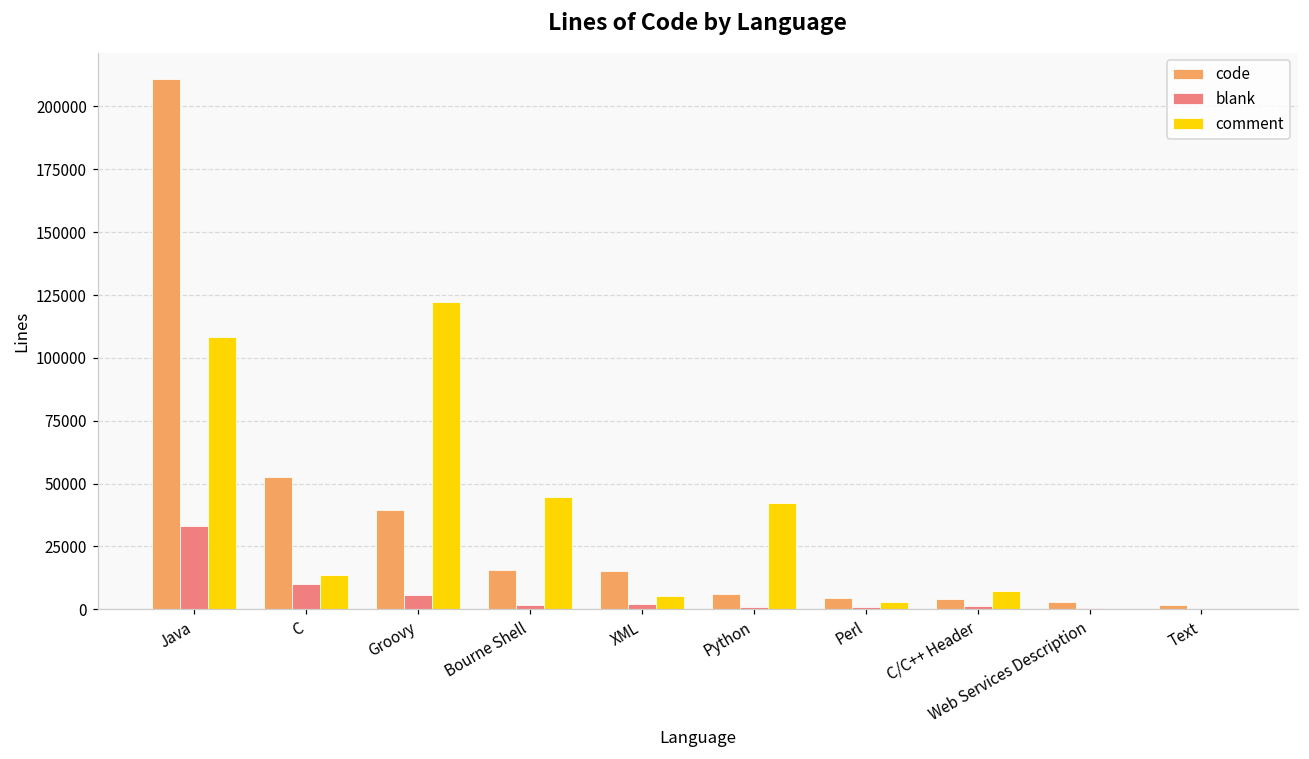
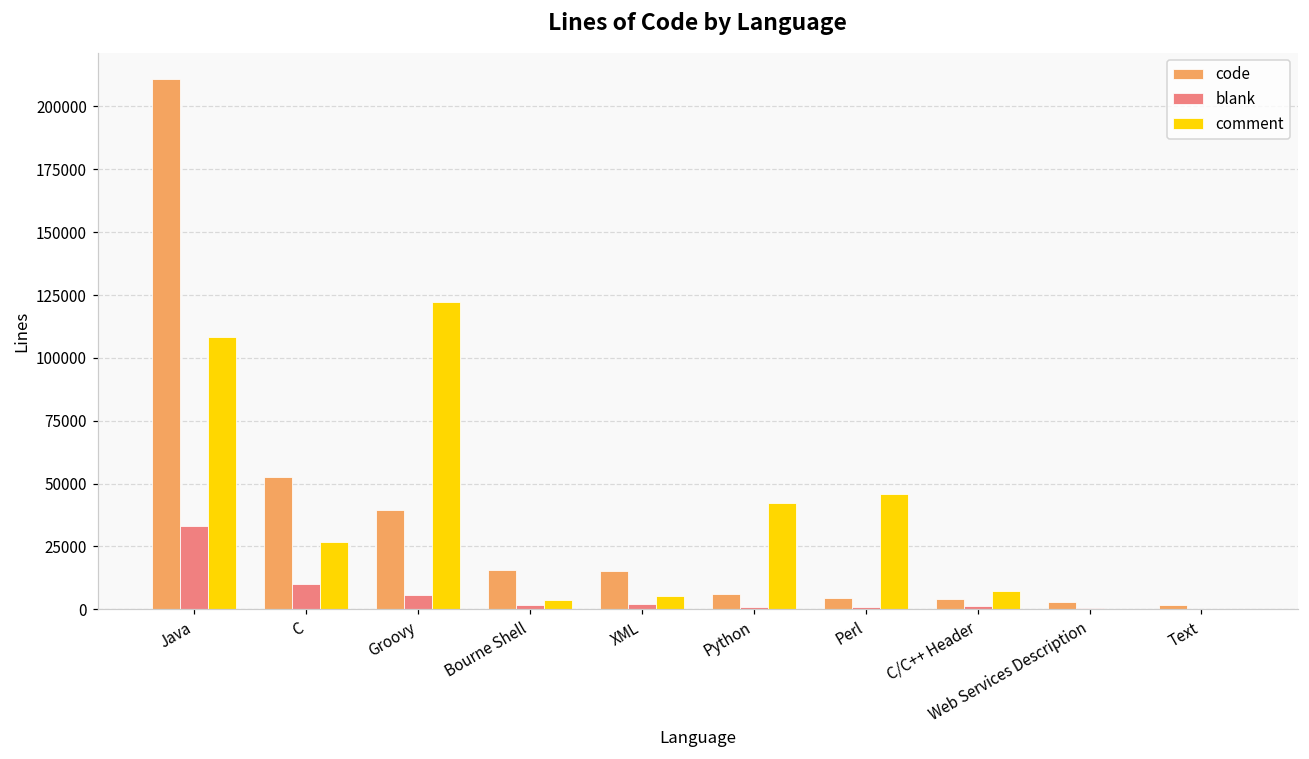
  {
    "comment": {
      "Java": 108000,
-     "C": 14000,
+     "C": 27000,
      "Groovy": 122000,
-     "Bourne Shell": 45000,
+     "Bourne Shell": 4000,
      "XML": 5000,
      "Python": 42000,
-     "Perl": 3000,
+     "Perl": 46000,
      "C/C++ Header": 7000,
      "Text": 0
    }
  }
